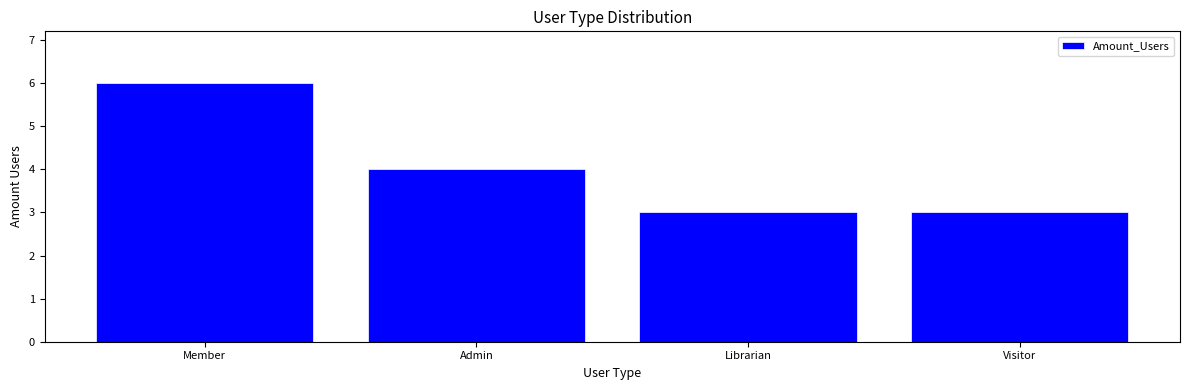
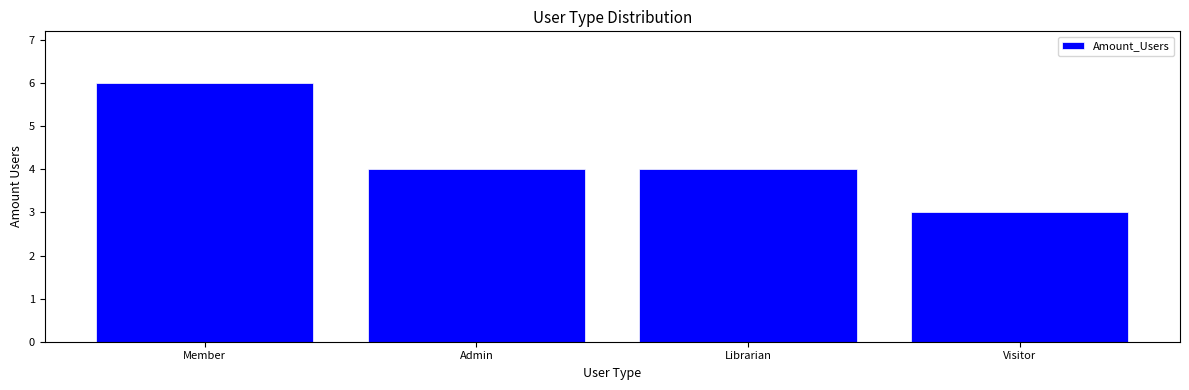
  {
    "Member": 6,
    "Admin": 4,
-   "Librarian": 3,
+   "Librarian": 4,
    "Visitor": 3
  }
